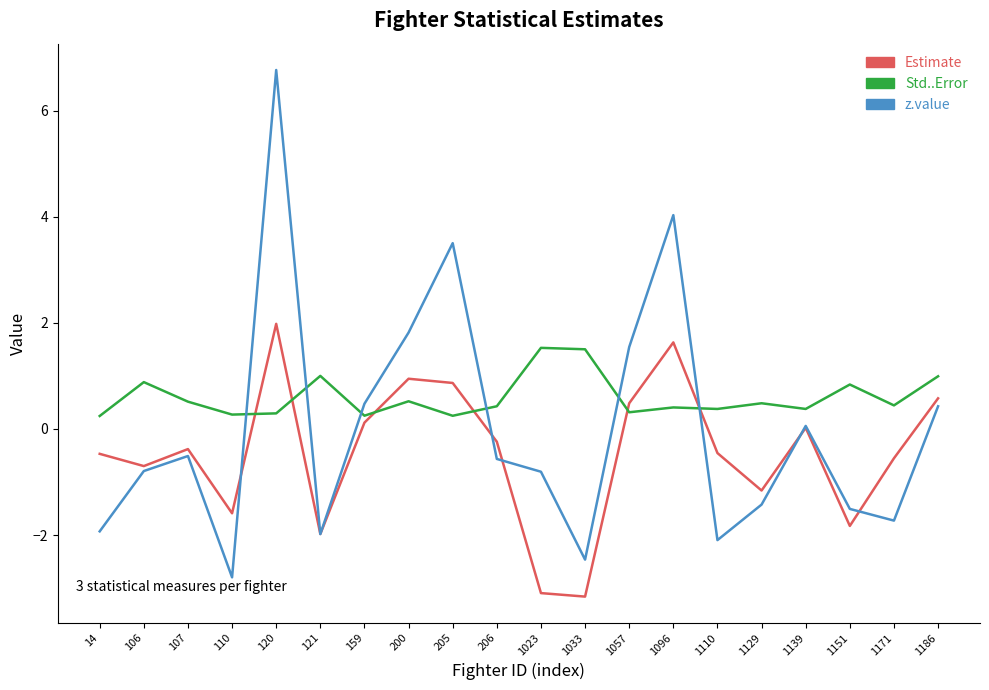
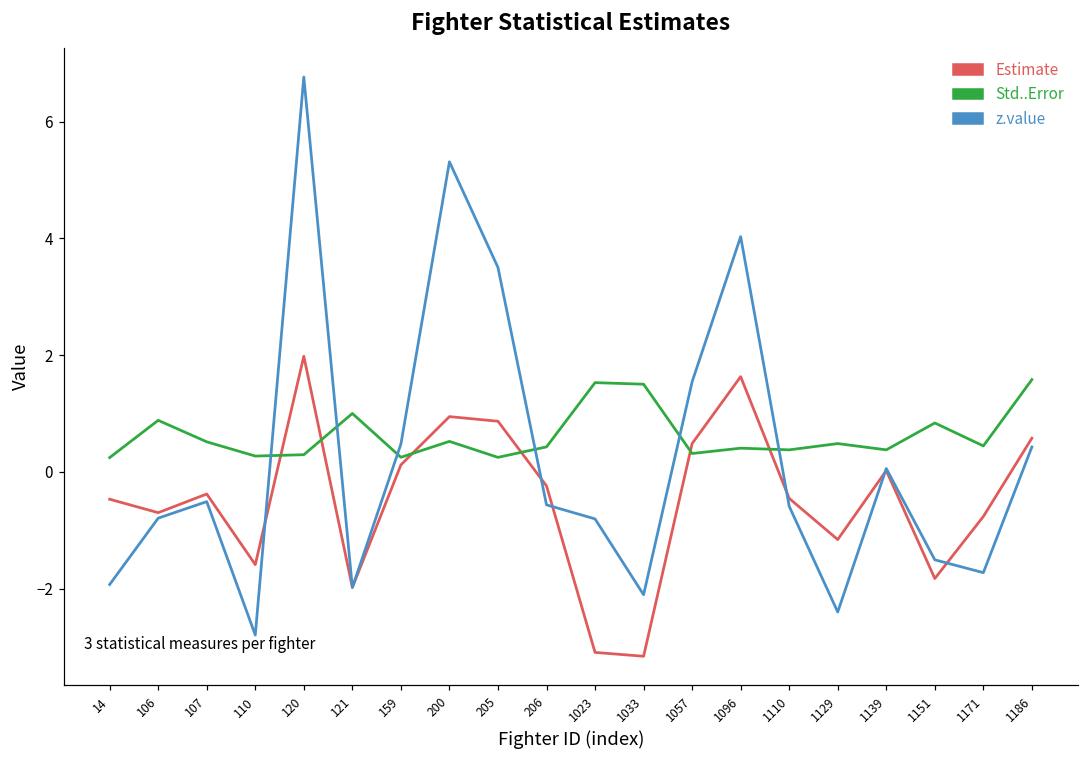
  {
    "Estimate": {
      "14": -0.5,
      "106": -0.7,
      "107": -0.4,
      "110": -1.6,
      "120": 2.0,
      "159": 0.1,
      "200": 0.9,
      "205": 0.9,
      "206": -0.2,
      "1023": -3.1,
      "1033": -3.2,
      "1057": 0.5,
      "1096": 1.6,
      "1110": -0.5,
      "1129": -1.2,
      "1151": -1.8,
-     "1171": -0.6,
+     "1171": -0.8,
      "1186": 0.6
    },
    "Std..Error": {
      "14": 0.2,
      "106": 0.9,
      "107": 0.5,
      "110": 0.3,
      "120": 0.3,
      "121": 1.0,
      "159": 0.2,
      "200": 0.5,
      "205": 0.2,
      "206": 0.4,
      "1023": 1.5,
      "1033": 1.5,
      "1057": 0.3,
      "1096": 0.4,
      "1110": 0.4,
      "1129": 0.5,
      "1139": 0.4,
      "1151": 0.8,
      "1171": 0.4,
-     "1186": 1.0
+     "1186": 1.6
    },
    "z.value": {
      "14": -1.9,
      "106": -0.8,
      "107": -0.5,
      "120": 6.8,
      "159": 0.5,
-     "200": 1.8,
+     "200": 5.3,
      "205": 3.5,
      "206": -0.6,
      "1023": -0.8,
-     "1033": -2.5,
+     "1033": -2.1,
      "1057": 1.5,
      "1096": 4.0,
-     "1110": -2.1,
-     "1129": -1.4,
+     "1110": -0.6,
+     "1129": -2.4,
      "1151": -1.5,
      "1171": -1.7,
      "1186": 0.4
    }
  }
